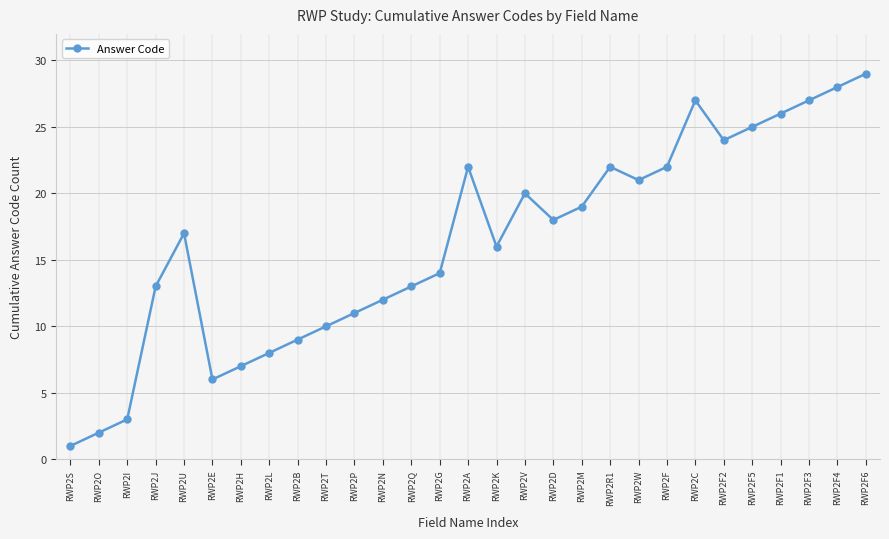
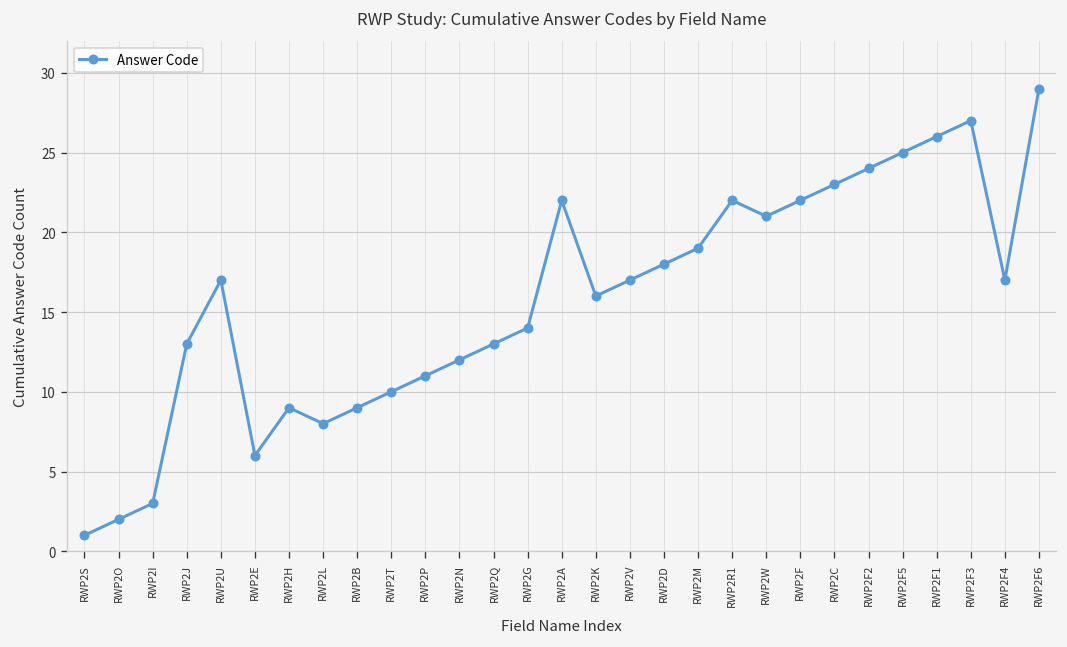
  {
    "RWP2S": 1,
    "RWP2O": 2,
    "RWP2I": 3,
    "RWP2J": 13,
    "RWP2U": 17,
    "RWP2E": 6,
-   "RWP2H": 7,
+   "RWP2H": 9,
    "RWP2L": 8,
    "RWP2B": 9,
    "RWP2T": 10,
    "RWP2P": 11,
    "RWP2N": 12,
    "RWP2Q": 13,
    "RWP2G": 14,
    "RWP2A": 22,
    "RWP2K": 16,
-   "RWP2V": 20,
+   "RWP2V": 17,
    "RWP2D": 18,
    "RWP2M": 19,
    "RWP2R1": 22,
    "RWP2W": 21,
    "RWP2F": 22,
-   "RWP2C": 27,
+   "RWP2C": 23,
    "RWP2F2": 24,
    "RWP2F5": 25,
    "RWP2F1": 26,
    "RWP2F3": 27,
-   "RWP2F4": 28,
+   "RWP2F4": 17,
    "RWP2F6": 29
  }
